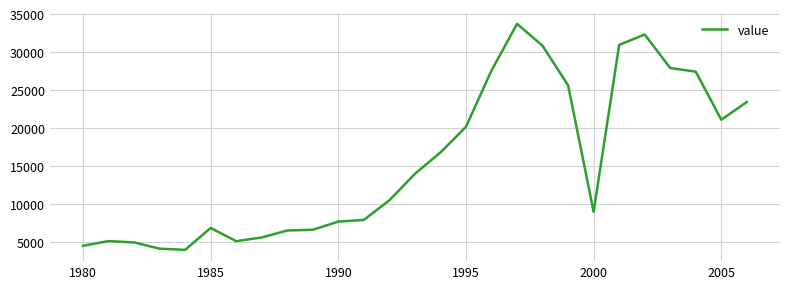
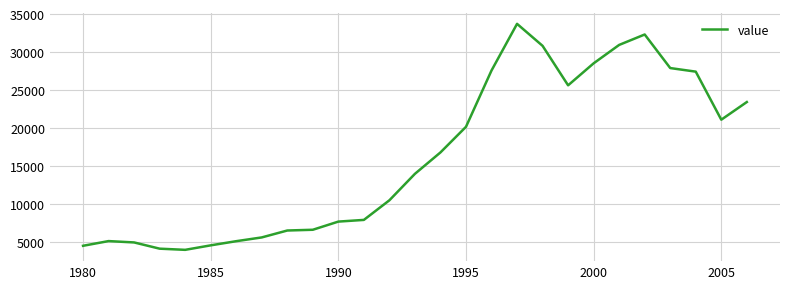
  {
    "1980": 4000,
-   "1985": 7000,
+   "1985": 5000,
    "1990": 8000,
    "1995": 20000,
-   "2000": 9000,
+   "2000": 29000,
    "2005": 21000
  }
